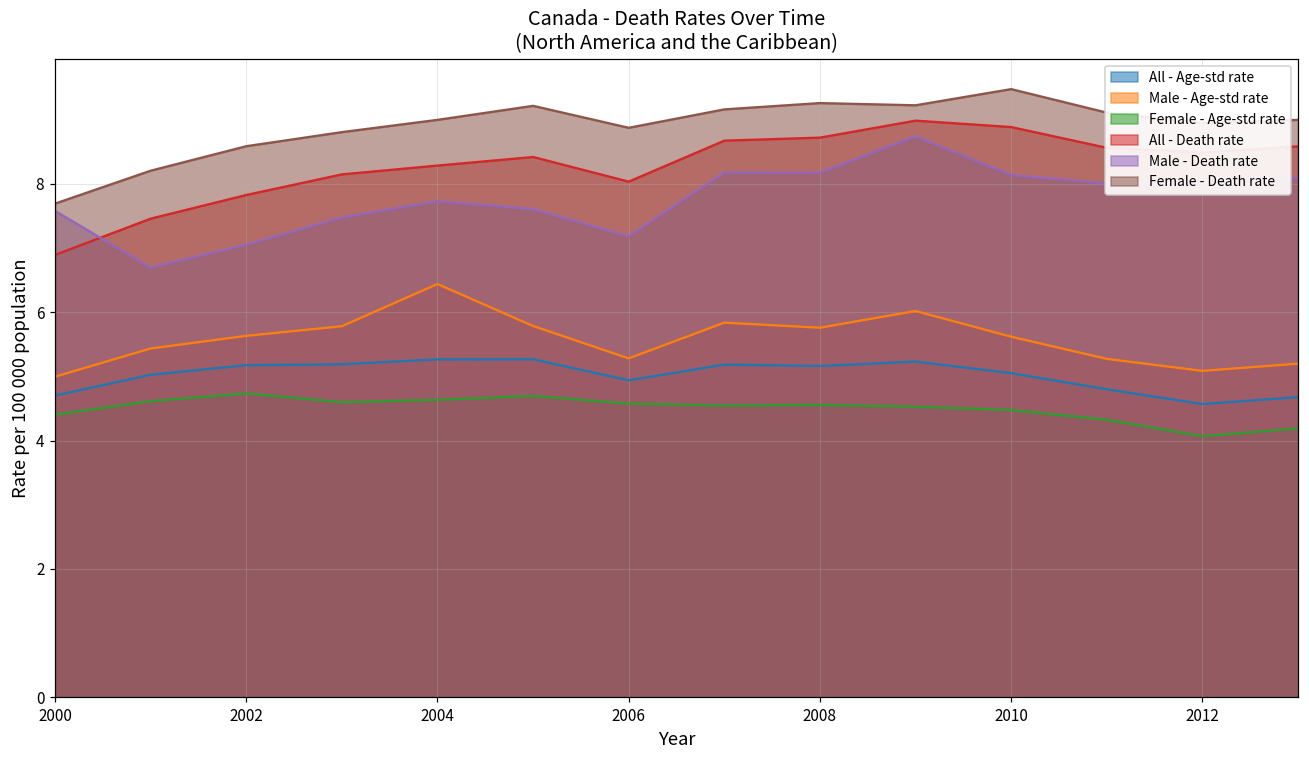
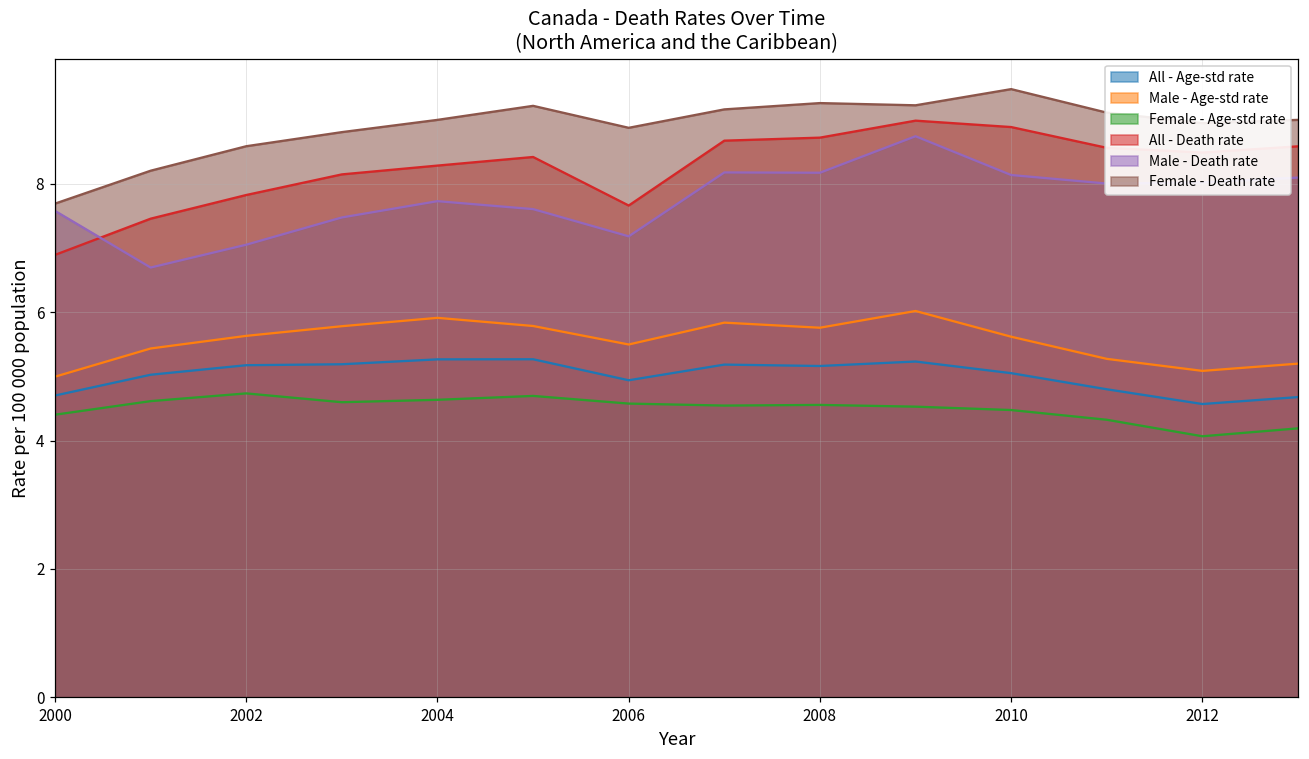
  {
    "All - Age-std rate": {
      "2000": 4.7,
      "2002": 5.2,
      "2004": 5.3,
      "2006": 4.9,
      "2008": 5.2,
      "2010": 5.1,
      "2012": 4.6
    },
    "Male - Age-std rate": {
      "2000": 5.0,
      "2002": 5.6,
-     "2004": 6.4,
-     "2006": 5.3,
+     "2004": 5.9,
+     "2006": 5.5,
      "2008": 5.8,
      "2010": 5.6,
      "2012": 5.1
    },
    "Female - Age-std rate": {
      "2000": 4.4,
      "2002": 4.7,
      "2004": 4.6,
      "2006": 4.6,
      "2008": 4.6,
      "2010": 4.5,
      "2012": 4.1
    },
    "All - Death rate": {
      "2000": 6.9,
      "2002": 7.8,
      "2004": 8.3,
-     "2006": 8.0,
+     "2006": 7.7,
      "2008": 8.7,
      "2010": 8.9
    },
    "Male - Death rate": {
      "2000": 7.6,
      "2002": 7.1,
      "2004": 7.7,
      "2006": 7.2,
      "2008": 8.2,
      "2010": 8.1
    },
    "Female - Death rate": {
      "2000": 7.7,
      "2002": 8.6,
      "2004": 9.0,
      "2006": 8.9,
      "2008": 9.3,
      "2010": 9.5
    }
  }
